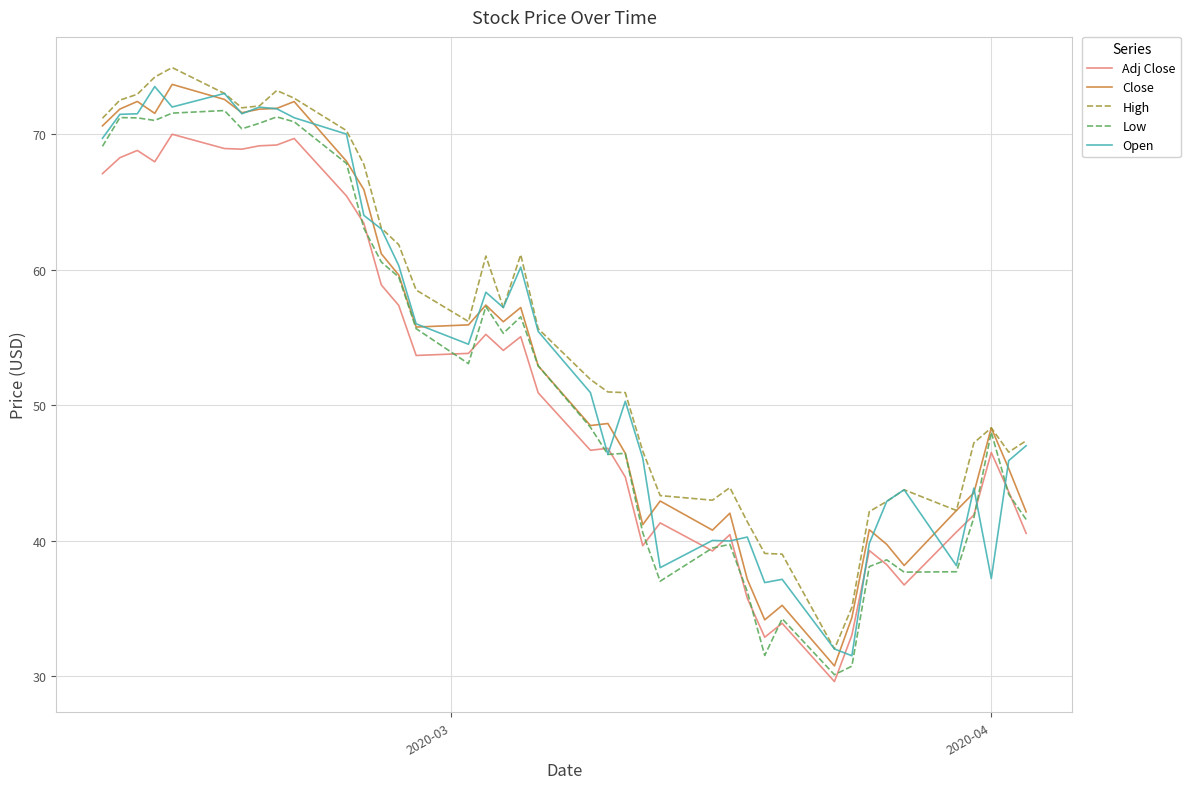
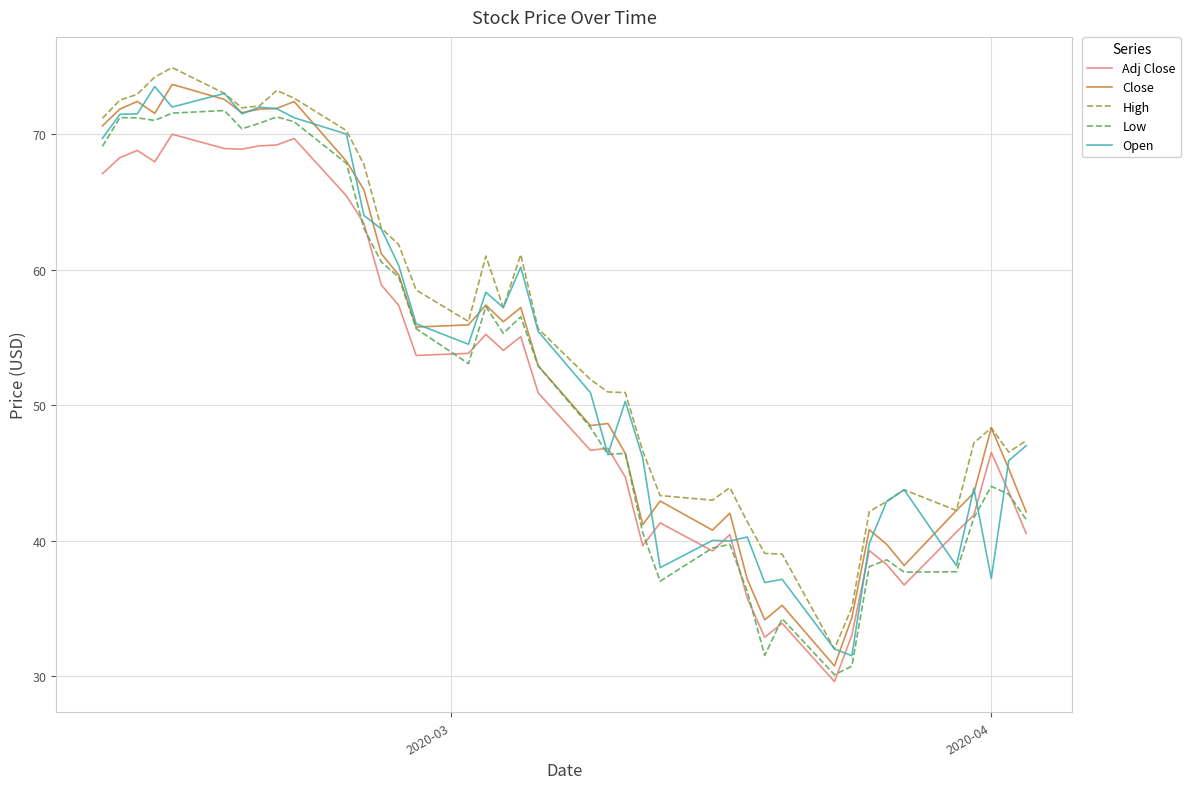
  {
    "Adj Close": {
      "2020-04": 46.5
    },
    "Low": {
-     "2020-04": 48
+     "2020-04": 44
    },
    "Open": {
      "2020-04": 37.2
    }
  }
